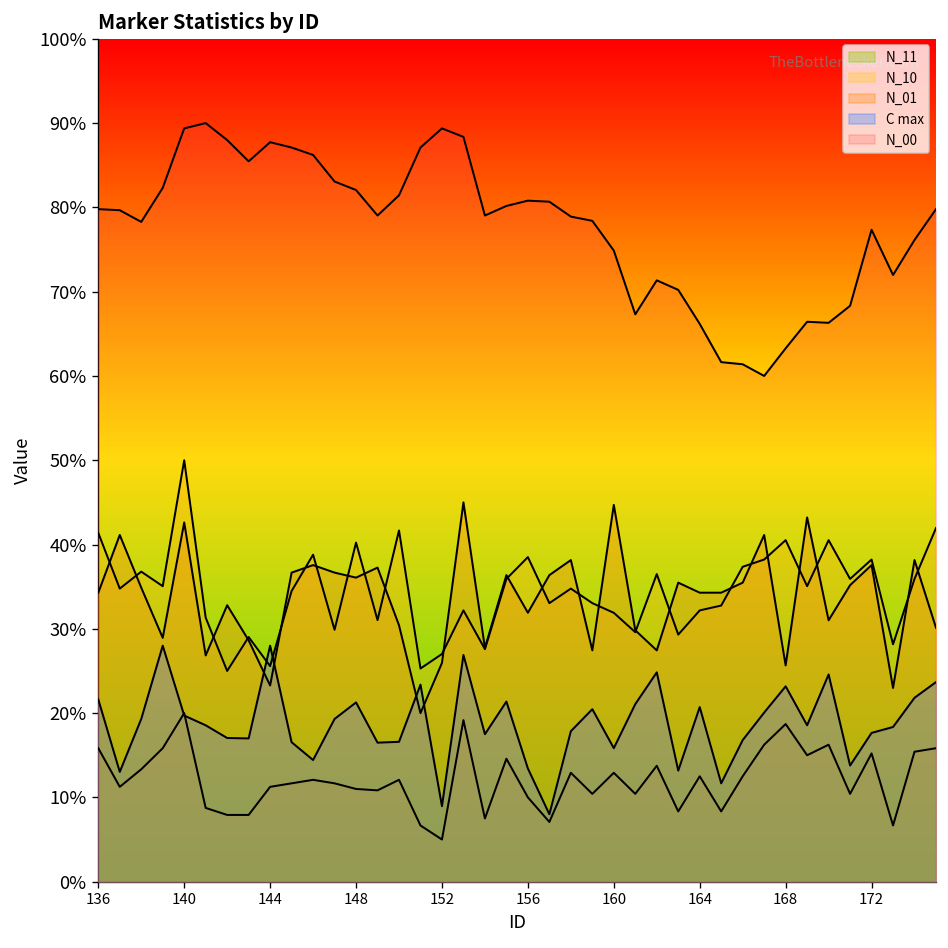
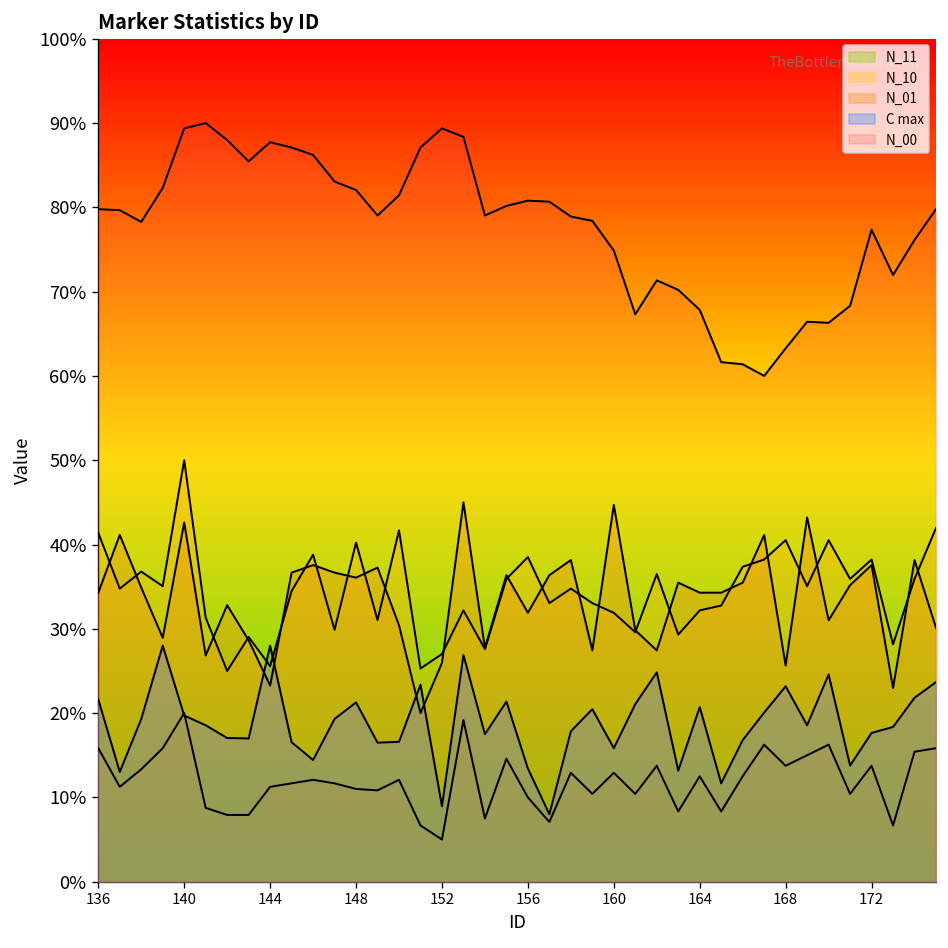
  {
    "N_11": {
      "136": "16%",
      "144": "11%",
      "148": "11%",
      "152": "5%",
      "156": "10%",
      "160": "13%",
      "164": "13%",
-     "168": "19%",
-     "172": "15%"
+     "168": "14%",
+     "172": "14%"
    },
    "C max": {
      "136": "22%",
      "144": "28%",
      "148": "21%",
      "152": "9%",
      "156": "13%",
      "160": "16%",
      "164": "21%",
      "168": "23%",
      "172": "18%"
    },
    "N_00": {
      "136": "80%",
      "140": "89%",
      "144": "88%",
      "148": "82%",
      "152": "89%",
      "156": "81%",
      "160": "75%",
-     "164": "66%",
+     "164": "68%",
      "168": "63%",
      "172": "77%"
    }
  }
